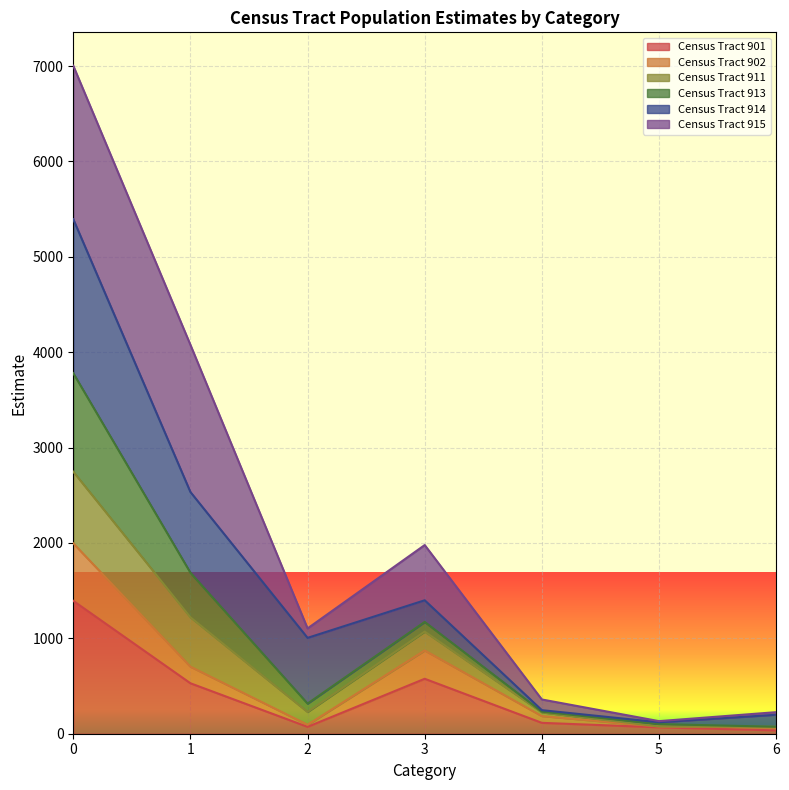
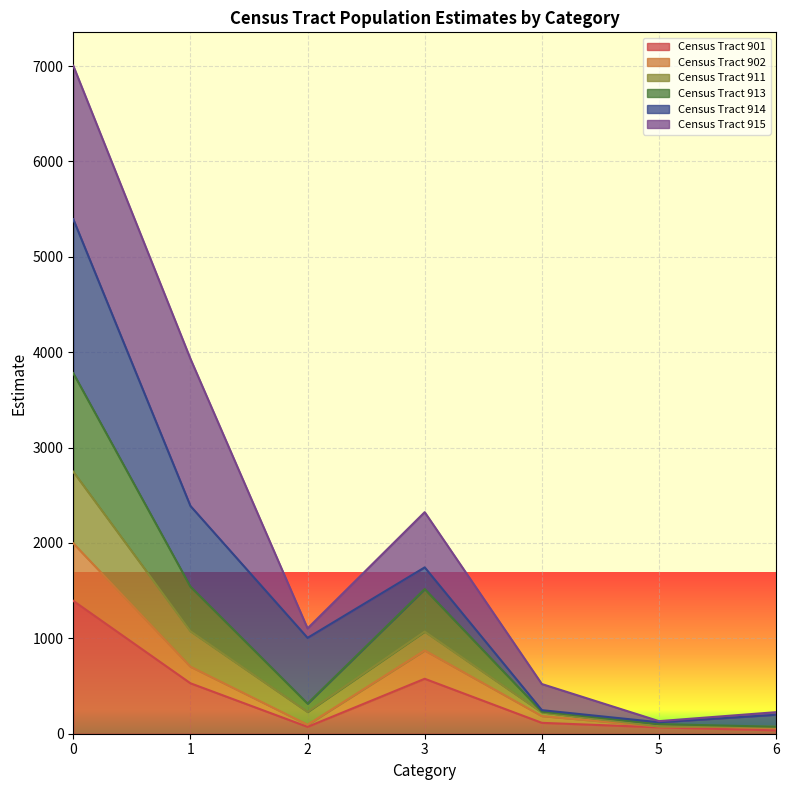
  {
    "Census Tract 911": {
      "0": 800,
-     "1": 500,
+     "1": 400,
      "2": 100,
      "3": 200
    },
    "Census Tract 913": {
      "0": 1000,
      "1": 500,
      "2": 100,
-     "3": 100
+     "3": 400
    },
    "Census Tract 914": {
      "0": 1600,
      "1": 800,
      "2": 700,
      "3": 200
    },
    "Census Tract 915": {
      "0": 1600,
      "1": 1500,
      "2": 100,
      "3": 600,
-     "4": 100
+     "4": 300
    }
  }
